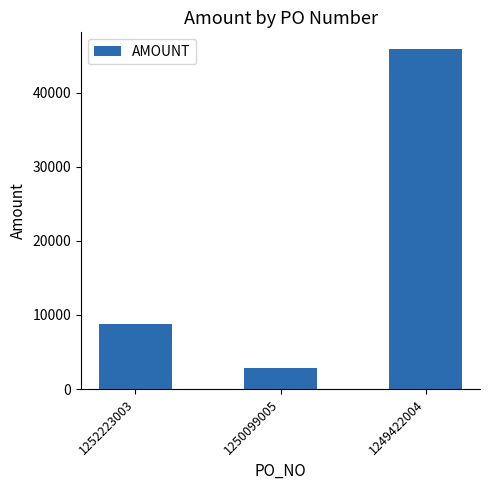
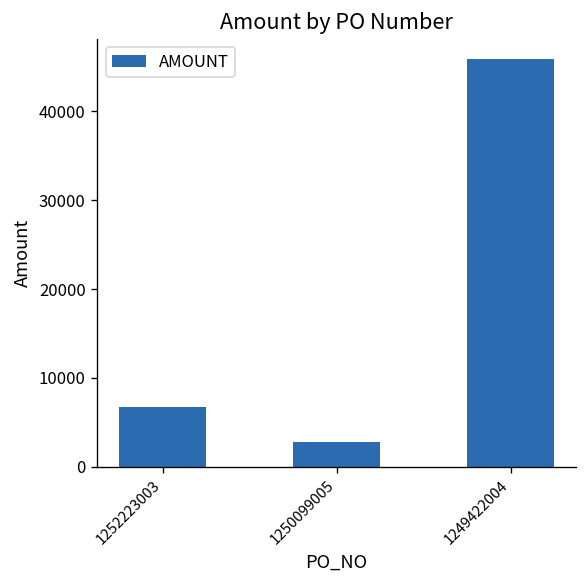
  {
-   "1252223003": 9000,
+   "1252223003": 7000,
    "1250099005": 3000,
    "1249422004": 46000
  }
